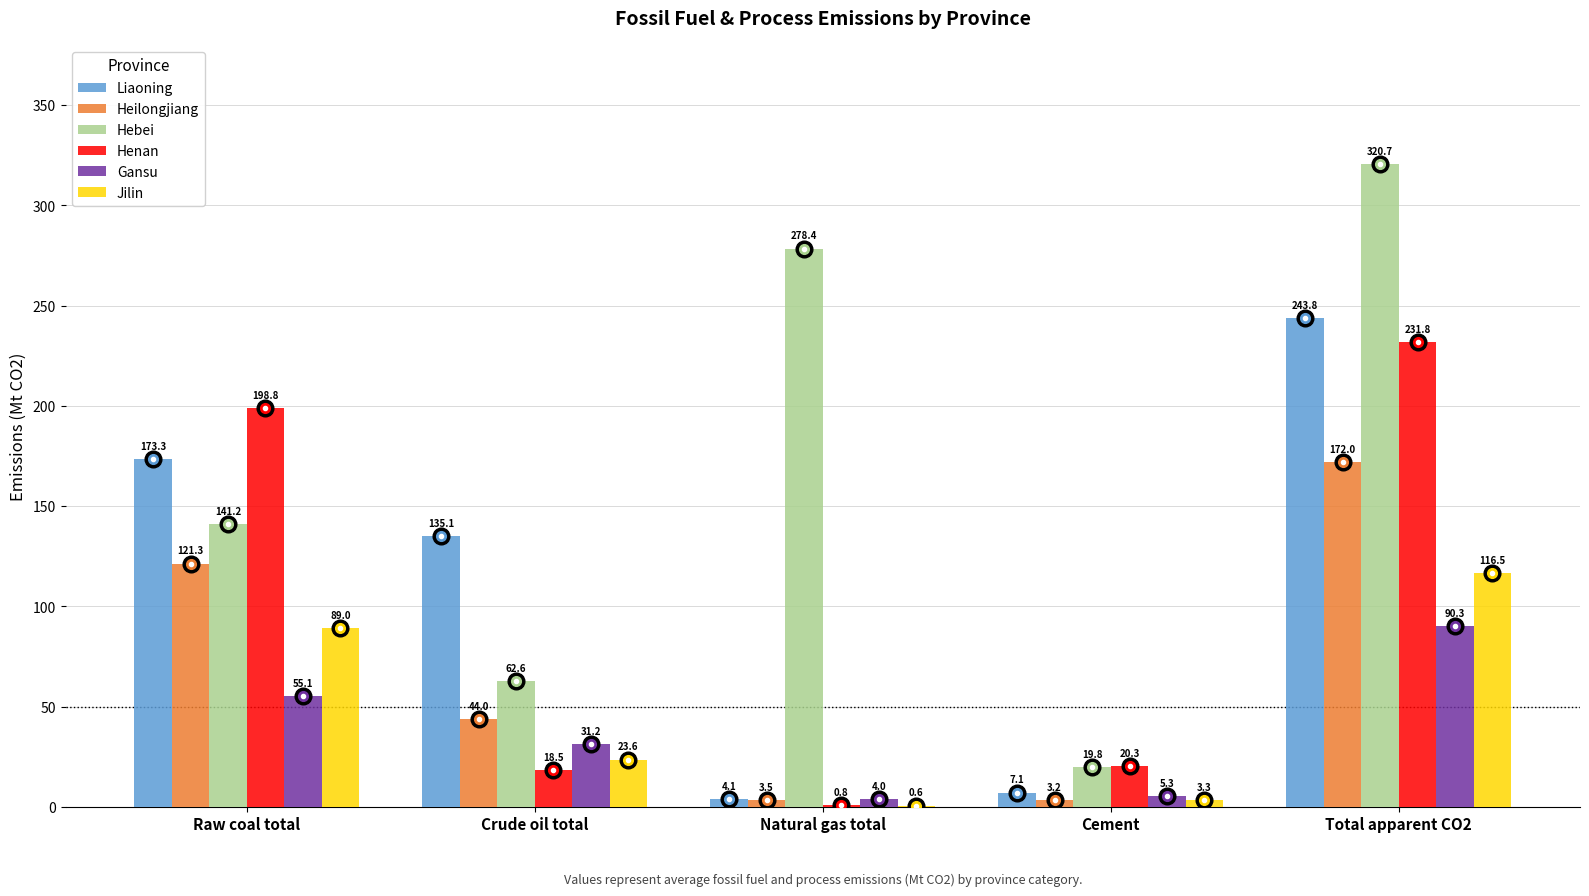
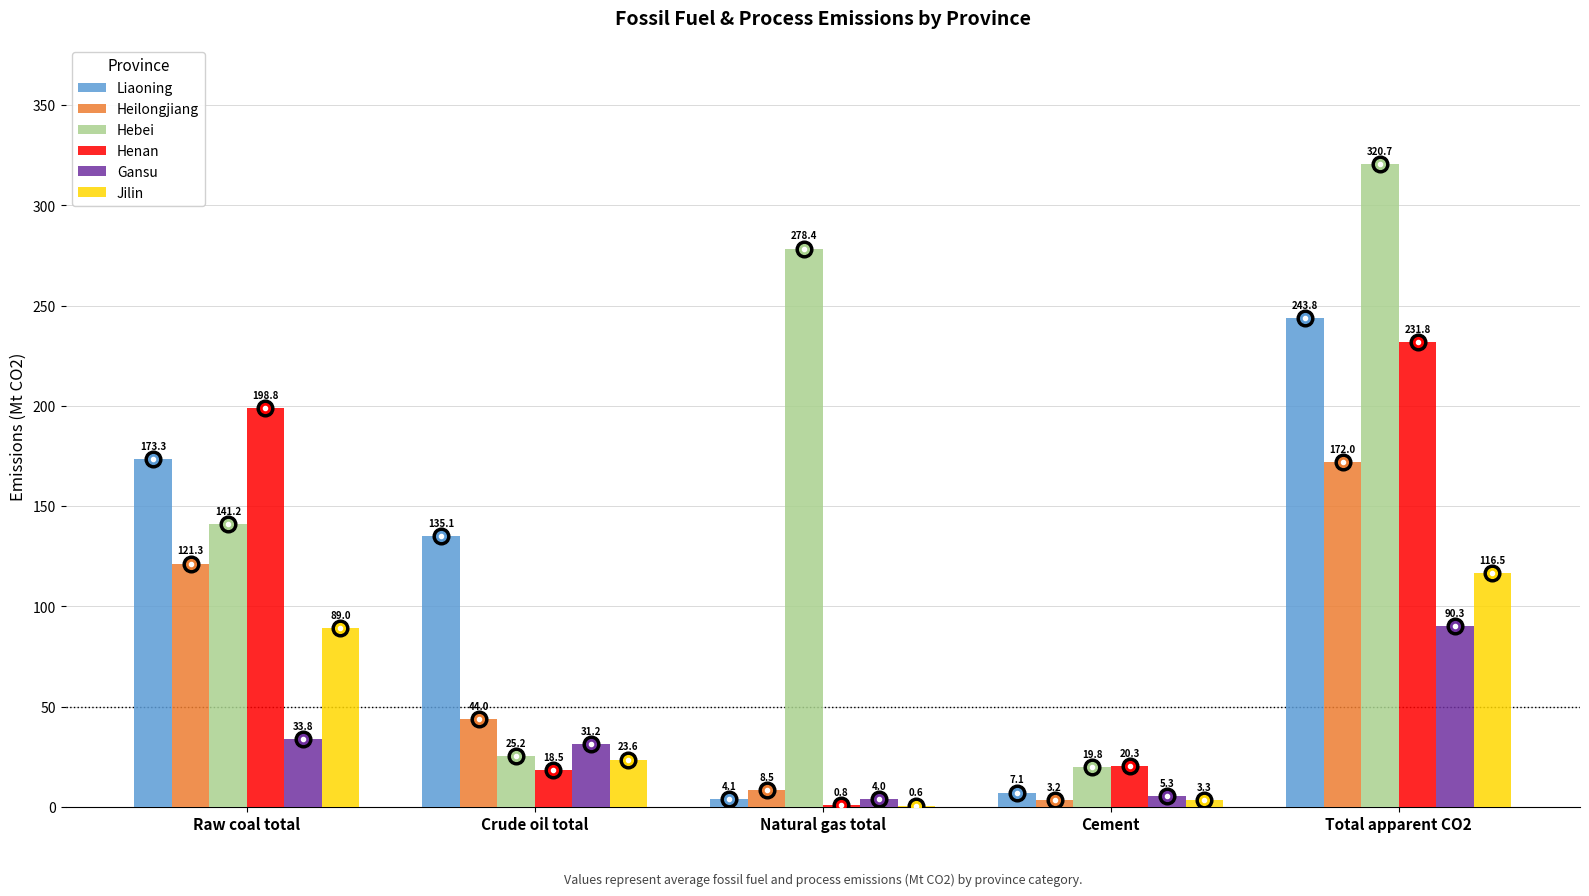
  {
    "Liaoning": {
      "Raw coal total": 173.3,
      "Crude oil total": 135.1,
      "Natural gas total": 4.1,
      "Cement": 7.1,
      "Total apparent CO2": 243.8
    },
    "Heilongjiang": {
      "Raw coal total": 121.3,
      "Crude oil total": 44.0,
-     "Natural gas total": 3.5,
+     "Natural gas total": 8.5,
      "Cement": 3.2,
      "Total apparent CO2": 172.0
    },
    "Hebei": {
      "Raw coal total": 141.2,
-     "Crude oil total": 62.6,
+     "Crude oil total": 25.2,
      "Natural gas total": 278.4,
      "Cement": 19.8,
      "Total apparent CO2": 320.7
    },
    "Henan": {
      "Raw coal total": 198.8,
      "Crude oil total": 18.5,
      "Natural gas total": 0.8,
      "Cement": 20.3,
      "Total apparent CO2": 231.8
    },
    "Gansu": {
-     "Raw coal total": 55.1,
+     "Raw coal total": 33.8,
      "Crude oil total": 31.2,
      "Natural gas total": 4.0,
      "Cement": 5.3,
      "Total apparent CO2": 90.3
    },
    "Jilin": {
      "Raw coal total": 89.0,
      "Crude oil total": 23.6,
      "Natural gas total": 0.6,
      "Cement": 3.3,
      "Total apparent CO2": 116.5
    }
  }
